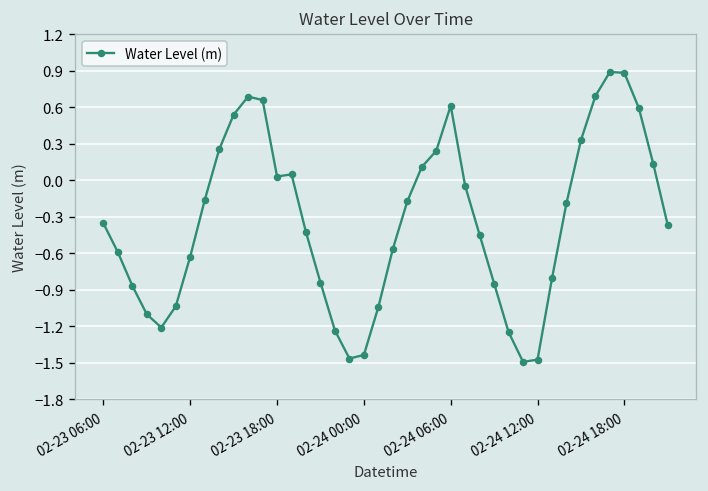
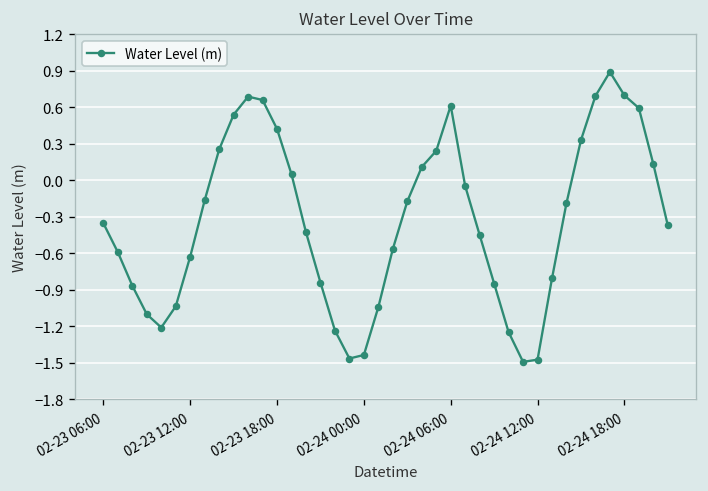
  {
    "02-23 06:00": -0.35,
    "02-23 12:00": -0.63,
-   "02-23 18:00": 0.03,
+   "02-23 18:00": 0.42,
    "02-24 00:00": -1.44,
    "02-24 06:00": 0.61,
    "02-24 12:00": -1.47,
-   "02-24 18:00": 0.88
+   "02-24 18:00": 0.70
  }
